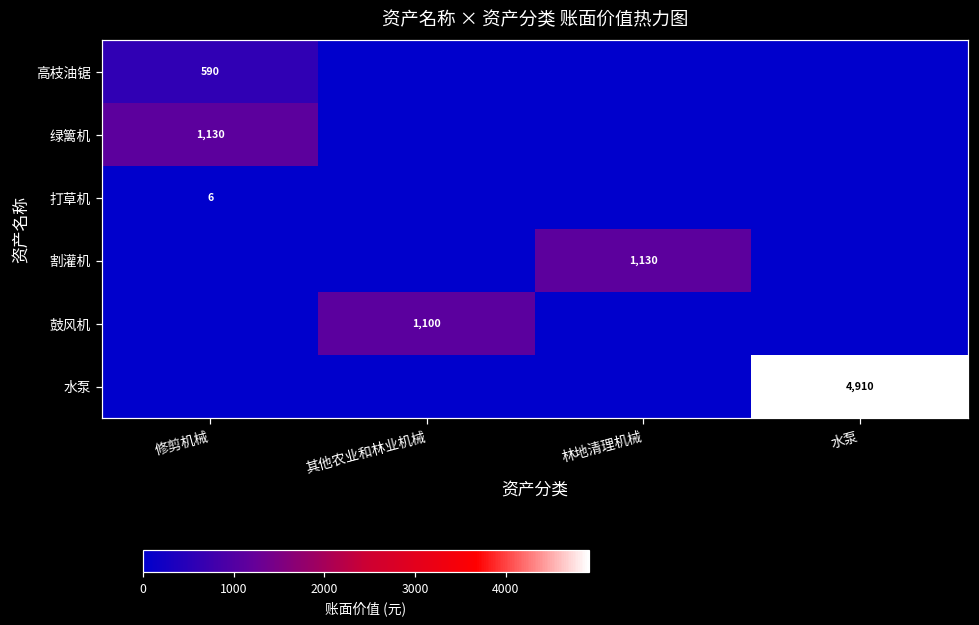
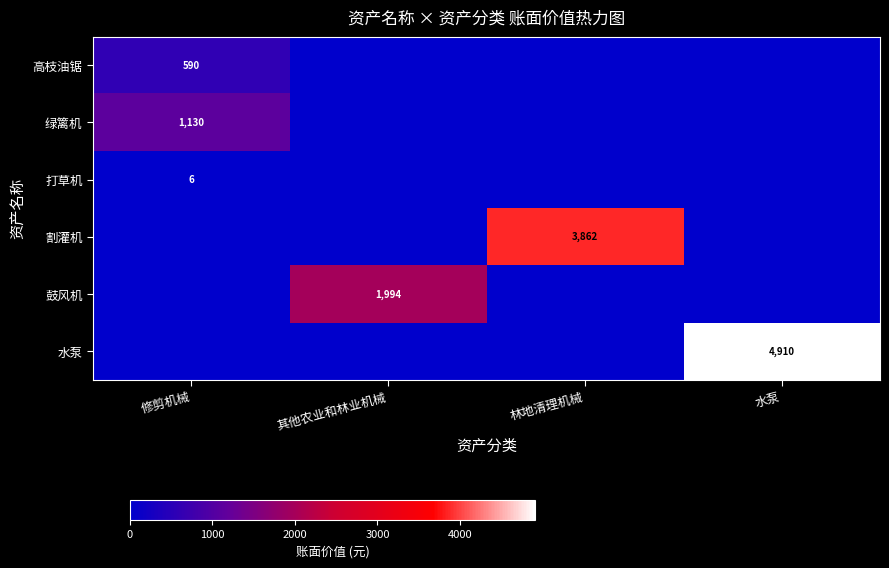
  {
    "高枝油锯": {
      "修剪机械": "590"
    },
    "绿篱机": {
      "修剪机械": "1,130"
    },
    "打草机": {
      "修剪机械": "6"
    },
    "割灌机": {
-     "林地清理机械": "1,130"
+     "林地清理机械": "3,862"
    },
    "鼓风机": {
-     "其他农业和林业机械": "1,100"
+     "其他农业和林业机械": "1,994"
    },
    "水泵": {
      "水泵": "4,910"
    }
  }
